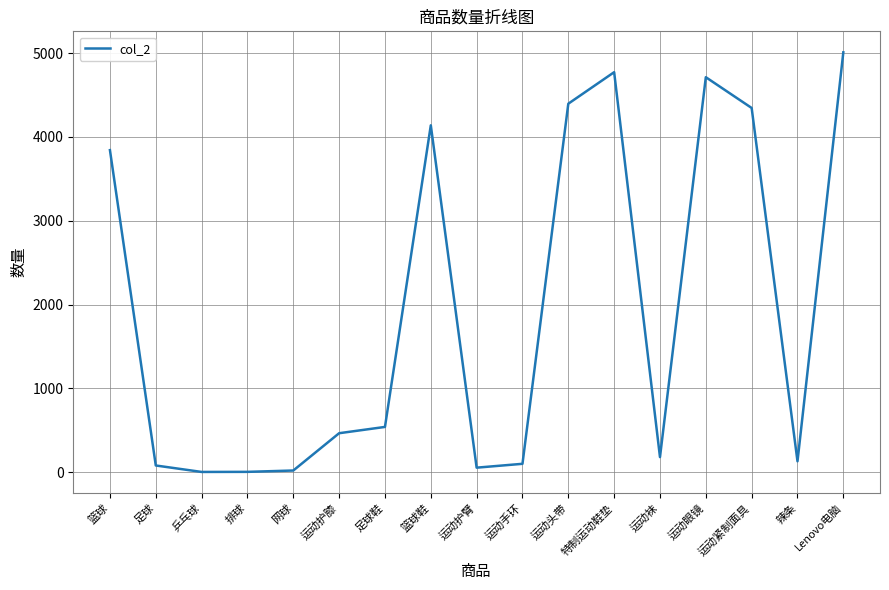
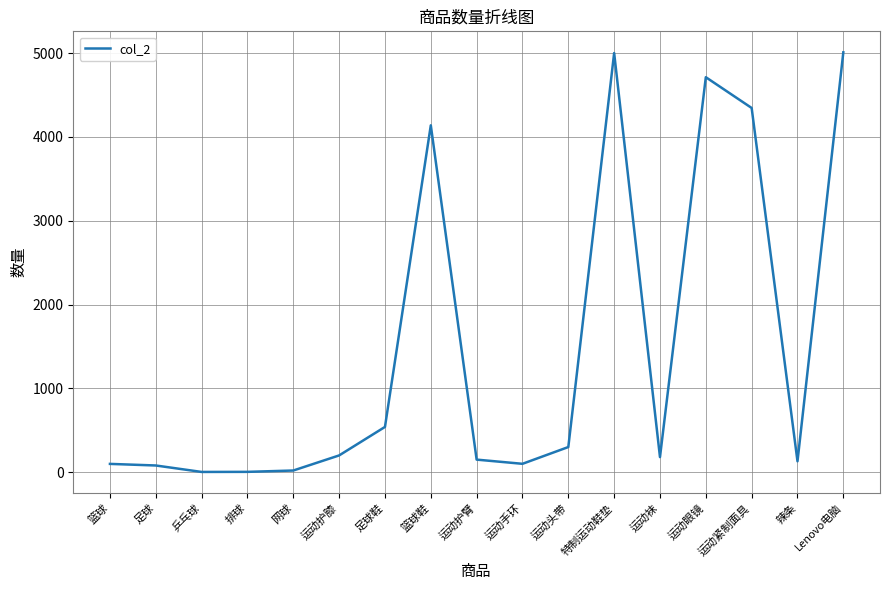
  {
-   "篮球": 3800,
+   "篮球": 100,
    "足球": 100,
    "乒乓球": 0,
    "排球": 0,
    "网球": 0,
-   "运动护膝": 500,
+   "运动护膝": 200,
    "足球鞋": 500,
    "篮球鞋": 4100,
-   "运动护臂": 100,
+   "运动护臂": 200,
    "运动手环": 100,
-   "运动头带": 4400,
-   "特制运动鞋垫": 4800,
+   "运动头带": 300,
+   "特制运动鞋垫": 5000,
    "运动袜": 200,
    "运动眼镜": 4700,
    "运动紧制面具": 4300,
    "辣条": 100,
    "Lenovo电脑": 5000
  }
